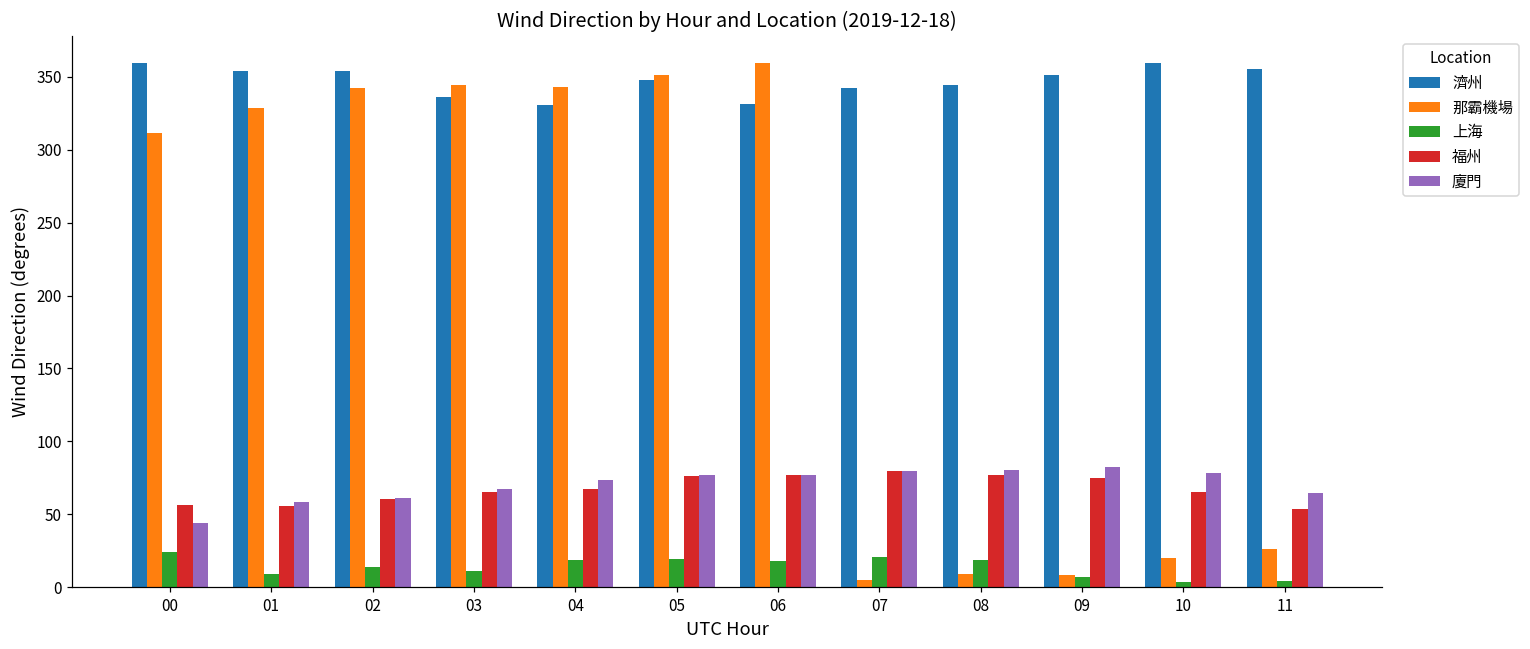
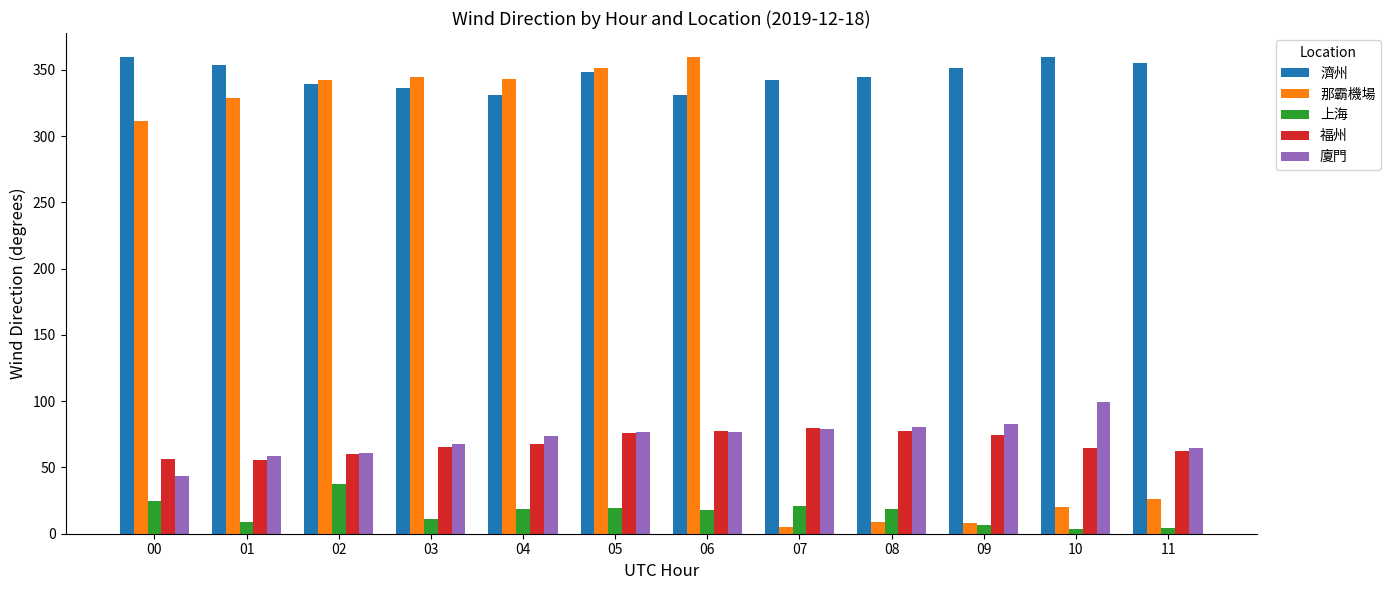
  {
    "濟州": {
      "00": 360,
      "01": 354,
-     "02": 354,
+     "02": 339,
      "03": 336,
      "04": 331,
      "05": 348,
      "06": 331,
      "07": 342,
      "08": 345,
      "09": 351,
      "10": 360,
      "11": 355
    },
    "那霸機場": {
      "00": 311,
      "01": 329,
      "02": 342,
      "03": 344,
      "04": 343,
      "05": 351,
      "06": 360,
      "07": 5,
      "08": 9,
      "09": 8,
      "10": 20,
      "11": 26
    },
    "上海": {
      "00": 24,
      "01": 9,
-     "02": 14,
+     "02": 37,
      "03": 11,
      "04": 19,
      "05": 19,
      "06": 18,
      "07": 21,
      "08": 19,
      "09": 7,
      "10": 3,
      "11": 4
    },
    "福州": {
      "00": 56,
      "01": 56,
      "02": 60,
      "03": 65,
      "04": 67,
      "05": 76,
      "06": 77,
      "07": 80,
      "08": 77,
      "09": 75,
      "10": 65,
-     "11": 53
+     "11": 62
    },
    "廈門": {
      "00": 44,
      "01": 58,
      "02": 61,
      "03": 68,
      "04": 74,
      "05": 77,
      "06": 77,
      "07": 79,
      "08": 80,
      "09": 83,
-     "10": 78,
+     "10": 100,
      "11": 65
    }
  }
